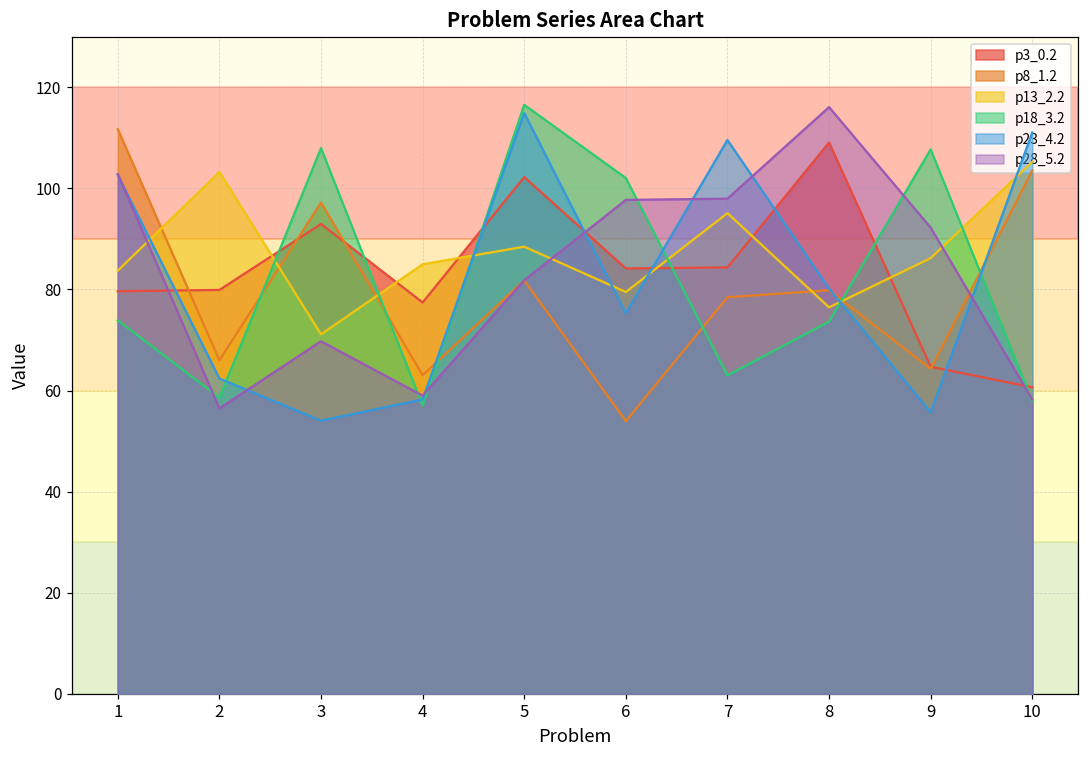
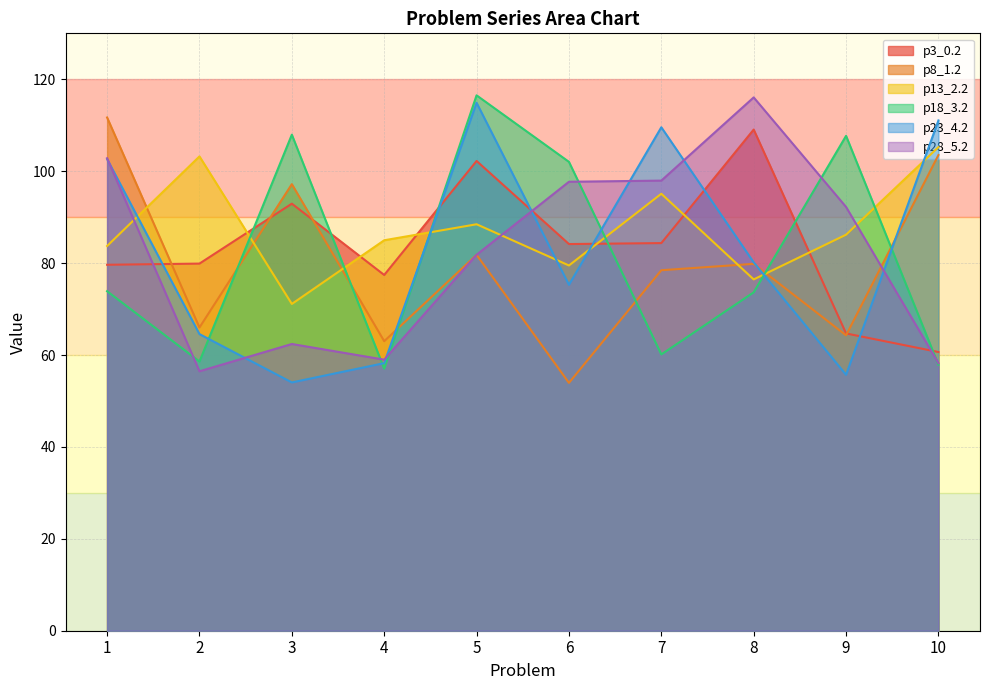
  {
    "p13_2.2": {
      "1": 84,
      "2": 103,
      "3": 71,
      "4": 85,
      "5": 88,
      "6": 79,
      "7": 95,
      "8": 76,
      "9": 86
    },
    "p18_3.2": {
      "1": 74,
      "2": 59,
      "3": 108,
      "4": 57,
      "5": 117,
      "6": 102,
-     "7": 63,
+     "7": 60,
      "8": 74,
      "9": 108
    },
    "p23_4.2": {
-     "2": 62,
+     "2": 65,
      "3": 54,
      "4": 58,
      "5": 115,
      "6": 75,
      "7": 110,
      "9": 56
    },
    "p28_5.2": {
      "2": 56,
-     "3": 70,
+     "3": 62,
      "4": 59,
      "6": 98,
      "7": 98,
      "8": 116,
      "9": 92
    }
  }
